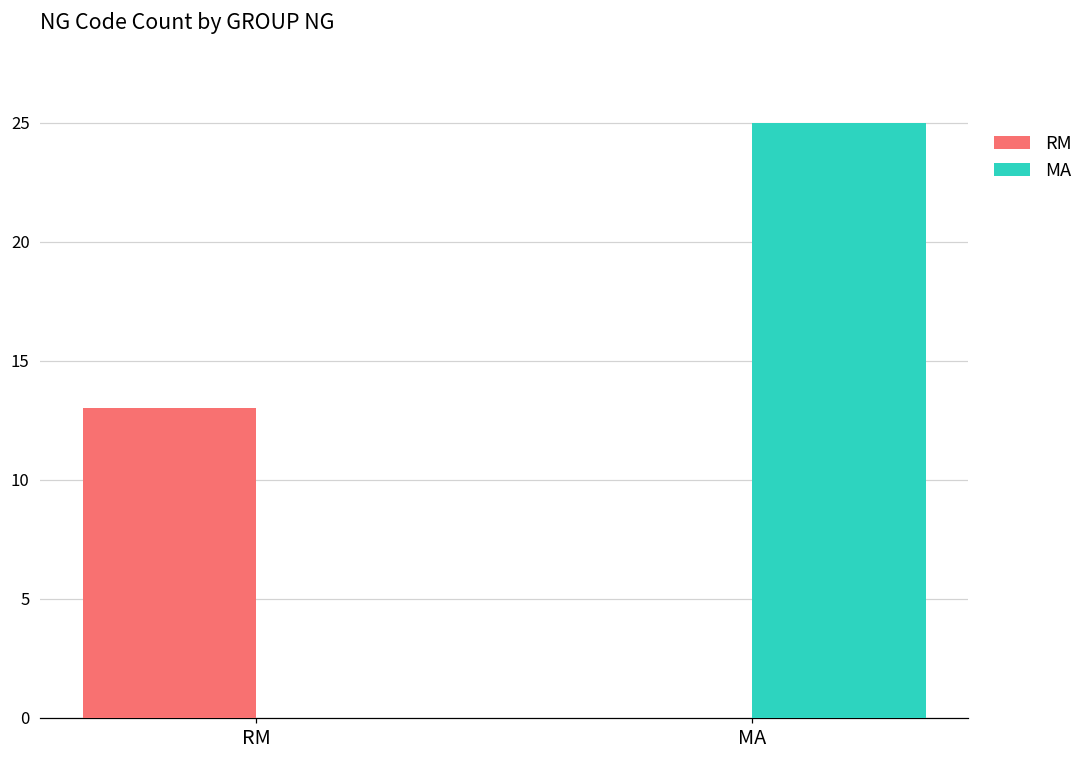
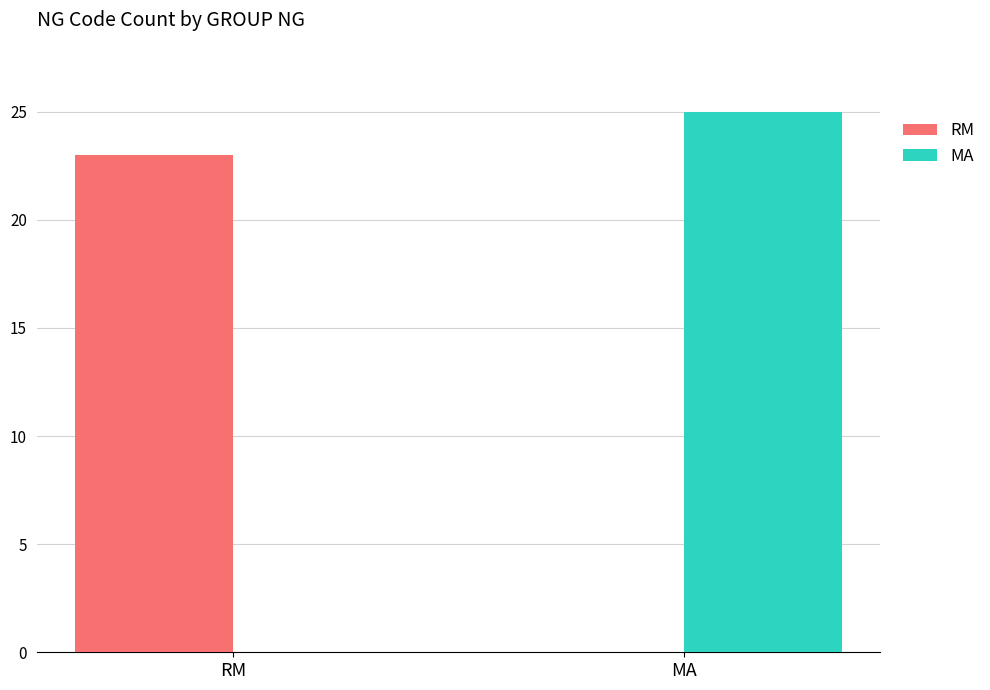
  {
    "RM": {
-     "RM": 13,
+     "RM": 23,
      "MA": 0
    },
    "MA": {
      "RM": 0,
      "MA": 25
    }
  }
